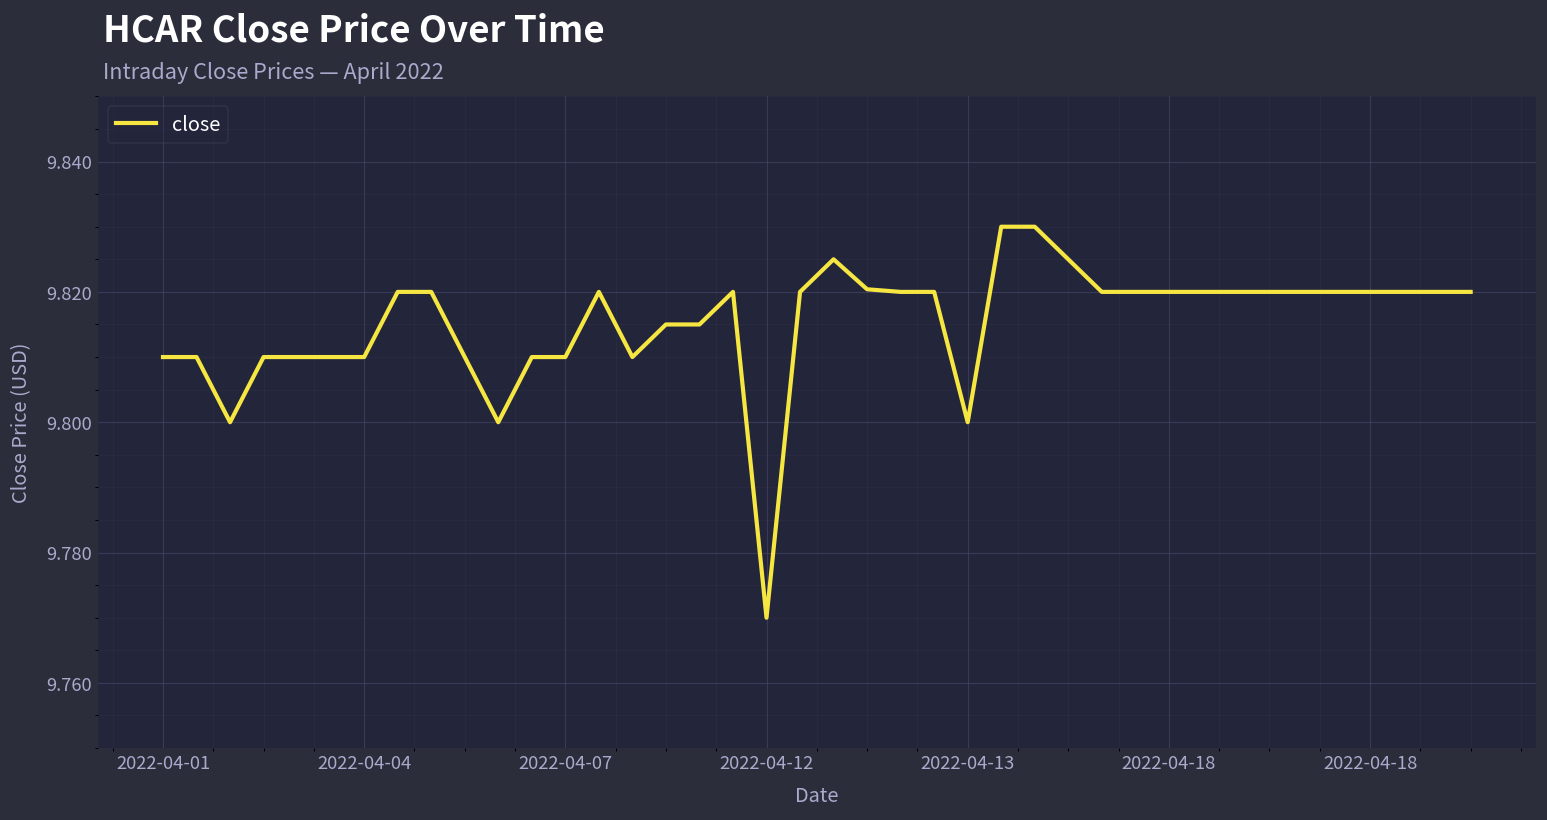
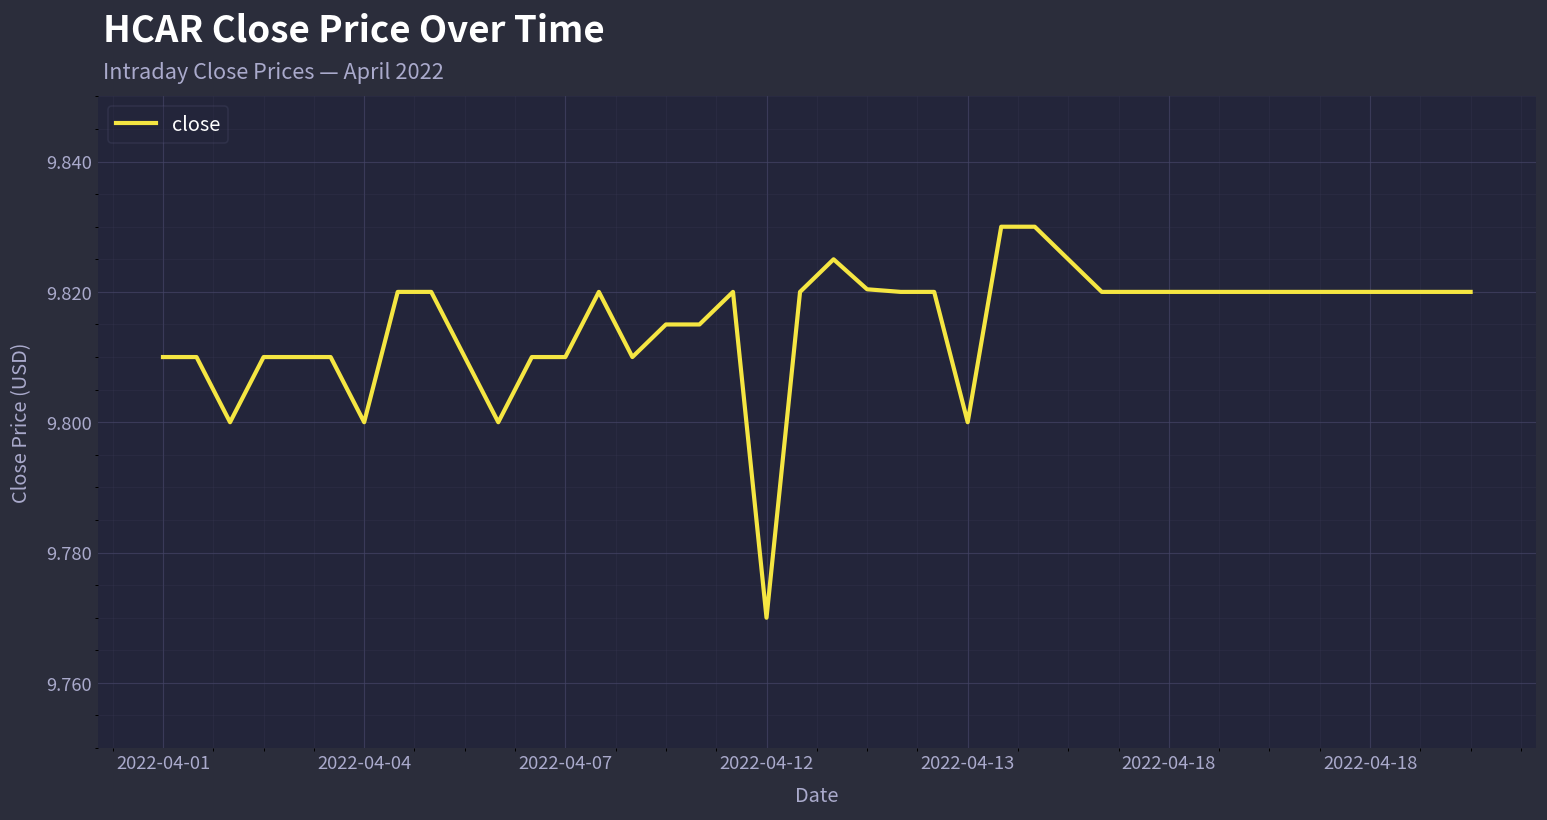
  {
    "2022-04-01": 9.81,
-   "2022-04-04": 9.81,
+   "2022-04-04": 9.80,
    "2022-04-07": 9.81,
    "2022-04-12": 9.77,
    "2022-04-13": 9.80
  }
